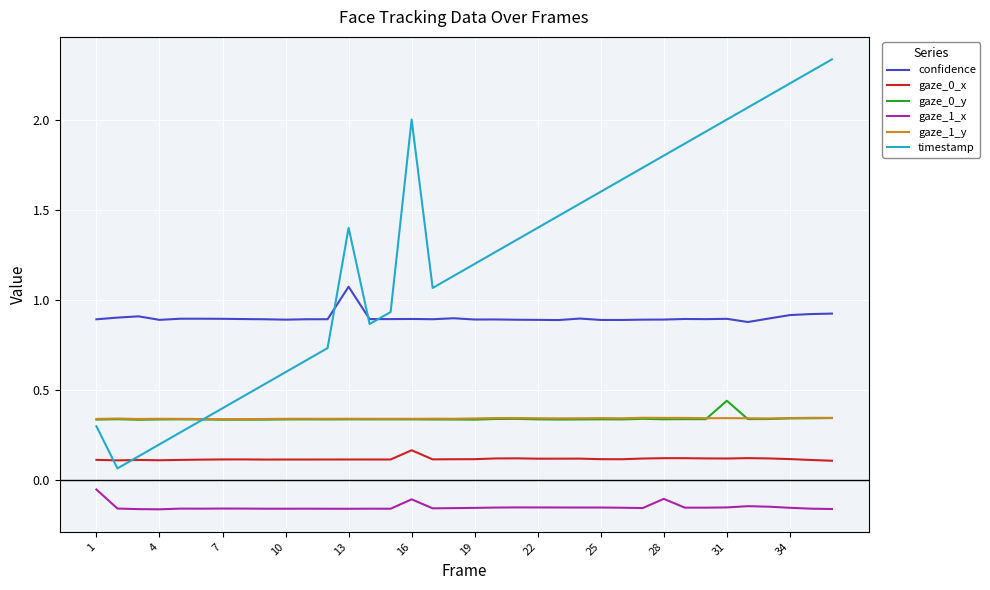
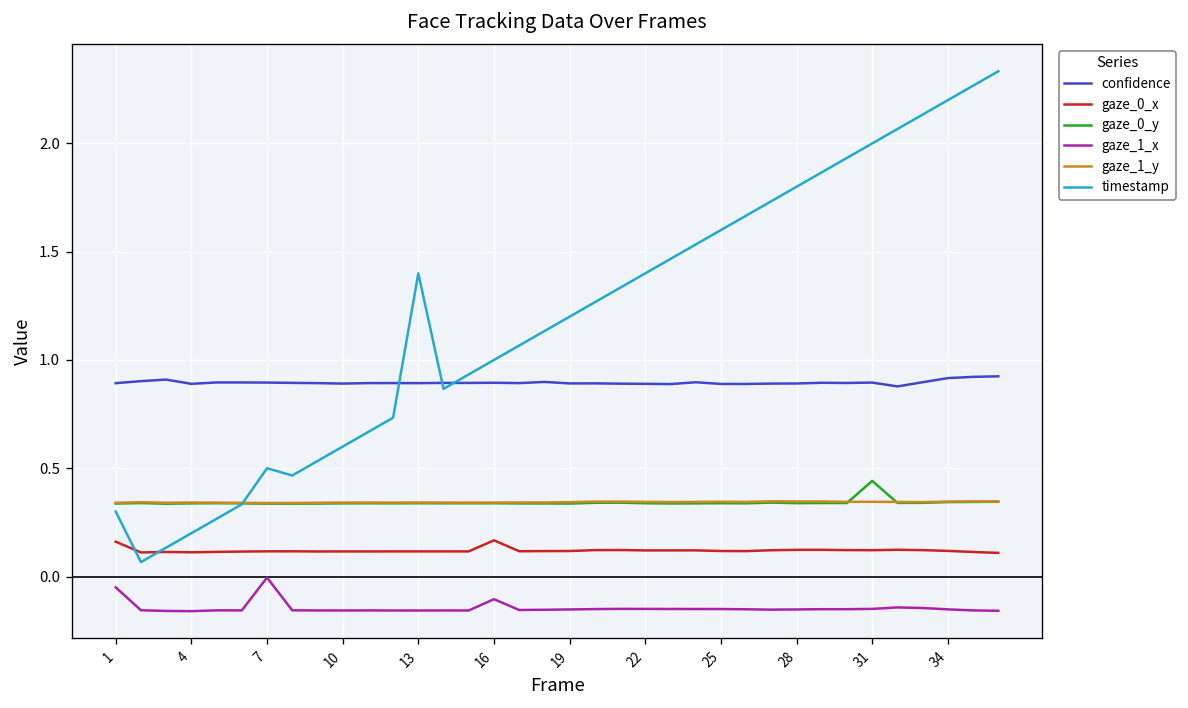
  {
    "confidence": {
      "1": 0.89,
      "4": 0.89,
      "7": 0.90,
      "10": 0.89,
-     "13": 1.07,
+     "13": 0.89,
      "16": 0.89,
      "19": 0.89,
      "22": 0.89,
      "25": 0.89,
      "28": 0.89,
      "31": 0.90,
      "34": 0.92
    },
    "gaze_0_x": {
-     "1": 0.11,
+     "1": 0.16,
      "4": 0.11,
      "7": 0.12,
      "10": 0.12,
      "13": 0.12,
      "16": 0.17,
      "19": 0.12,
      "22": 0.12,
      "25": 0.12,
      "28": 0.12,
      "31": 0.12,
      "34": 0.12
    },
    "gaze_0_y": {
      "31": 0.44
    },
    "gaze_1_x": {
      "1": -0.05,
      "4": -0.16,
-     "7": -0.16,
+     "7": 0.00,
      "10": -0.16,
      "13": -0.16,
      "16": -0.10,
      "19": -0.15,
      "22": -0.15,
      "25": -0.15,
-     "28": -0.10,
+     "28": -0.15,
      "31": -0.15,
      "34": -0.15
    },
    "gaze_1_y": {
      "31": 0.35
    },
    "timestamp": {
      "1": 0.3,
      "4": 0.2,
-     "7": 0.4,
+     "7": 0.5,
      "10": 0.6,
      "13": 1.4,
-     "16": 2,
+     "16": 1,
      "19": 1.2,
      "22": 1.4,
      "25": 1.6,
      "28": 1.8,
      "31": 2.0,
      "34": 2.2
    }
  }
